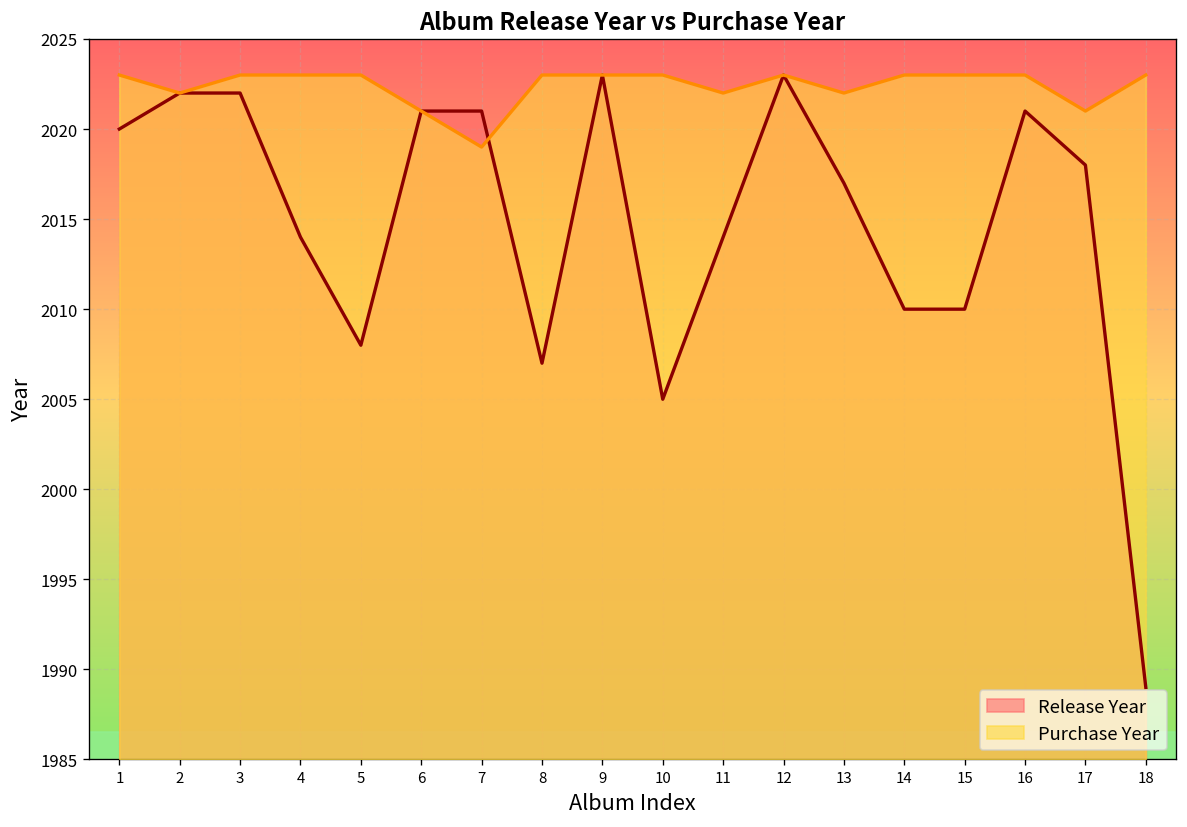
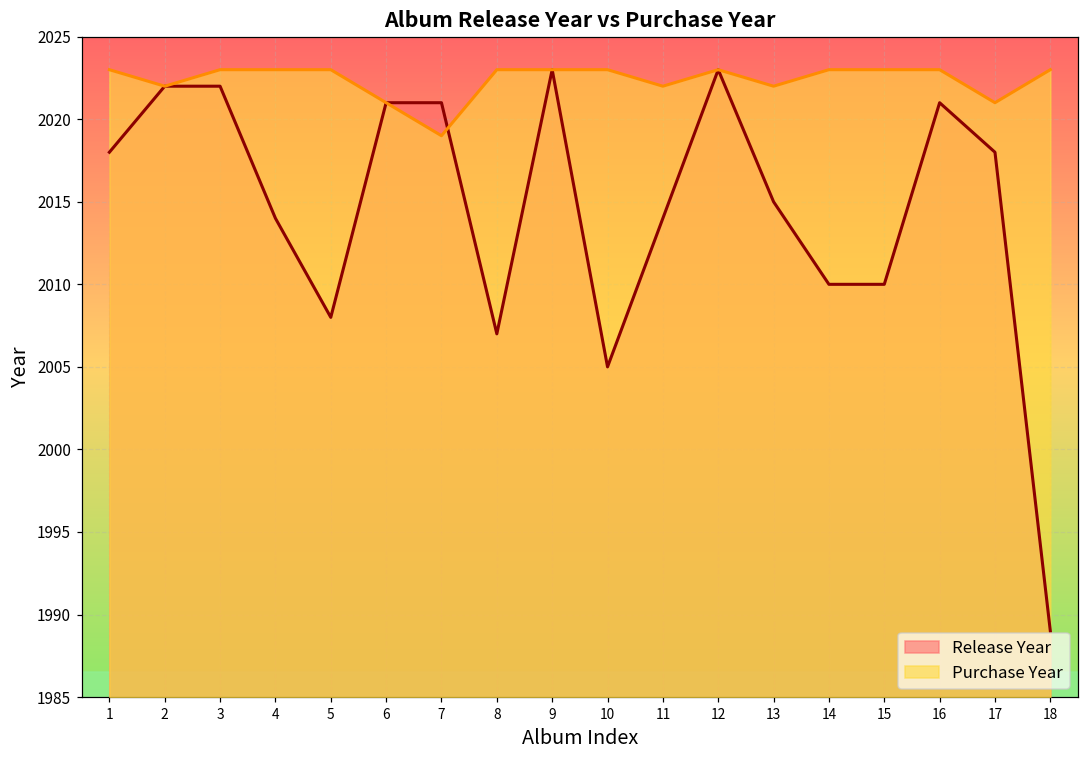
  {
    "Release Year": {
-     "1": 2020,
+     "1": 2018,
      "3": 2022,
      "4": 2014,
      "5": 2008,
      "7": 2021,
      "8": 2007,
      "10": 2005,
      "11": 2014,
-     "13": 2017,
+     "13": 2015,
      "14": 2010,
      "15": 2010,
      "16": 2021,
      "17": 2018
    },
    "Purchase Year": {
      "1": 2023,
      "3": 2023,
      "4": 2023,
      "5": 2023,
      "7": 2019,
      "8": 2023,
      "10": 2023,
      "11": 2022,
      "13": 2022,
      "14": 2023,
      "15": 2023,
      "16": 2023,
      "17": 2021,
      "18": 2023
    }
  }
